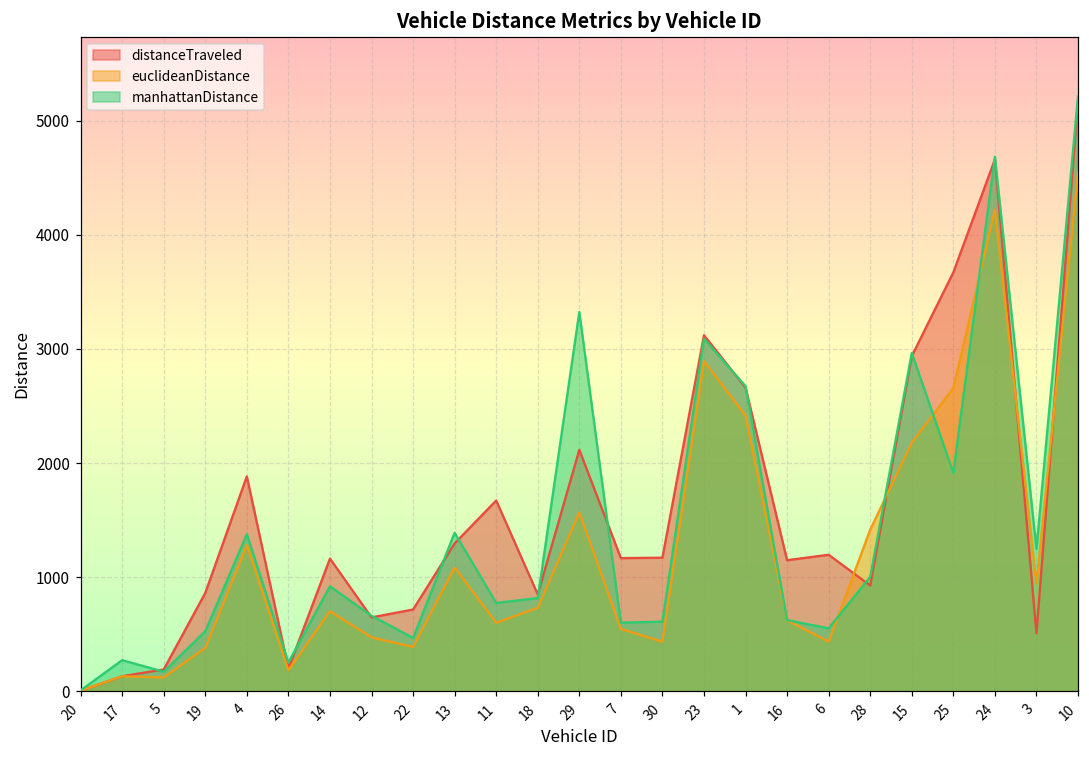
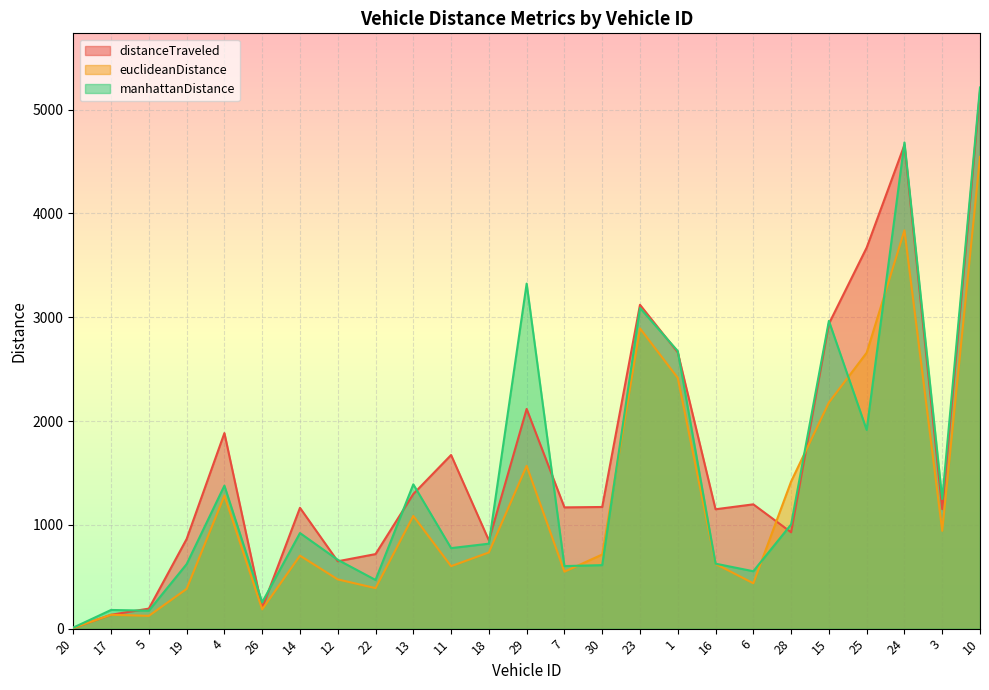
  {
    "distanceTraveled": {
      "19": 860,
      "4": 1880,
      "14": 1160,
      "22": 720,
      "13": 1300,
      "11": 1670,
      "18": 850,
      "29": 2120,
      "7": 1170,
      "30": 1170,
      "23": 3120,
      "16": 1150,
      "6": 1200,
      "28": 930,
      "15": 2940,
      "25": 3670,
-     "3": 510,
+     "3": 1150,
      "10": 5180
    },
    "euclideanDistance": {
      "5": 120,
      "19": 380,
      "4": 1280,
      "14": 700,
      "12": 470,
      "22": 390,
      "13": 1090,
      "11": 600,
      "18": 730,
      "29": 1570,
      "7": 550,
-     "30": 440,
+     "30": 710,
      "23": 2890,
      "1": 2420,
      "6": 440,
      "28": 1420,
      "15": 2180,
      "25": 2660,
-     "24": 4220,
+     "24": 3840,
      "3": 940,
      "10": 4540
    },
    "manhattanDistance": {
-     "17": 270,
-     "19": 530,
+     "17": 180,
+     "19": 620,
      "4": 1380,
      "26": 250,
      "14": 920,
      "22": 470,
      "13": 1390,
      "11": 780,
      "18": 820,
      "29": 3320,
      "7": 600,
      "30": 610,
      "23": 3090,
      "6": 550,
      "28": 1000,
      "15": 2960,
      "25": 1910,
      "3": 1250,
      "10": 5210
    }
  }
